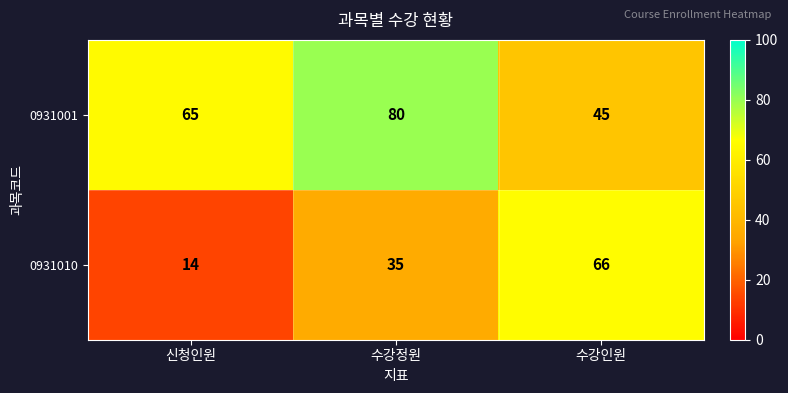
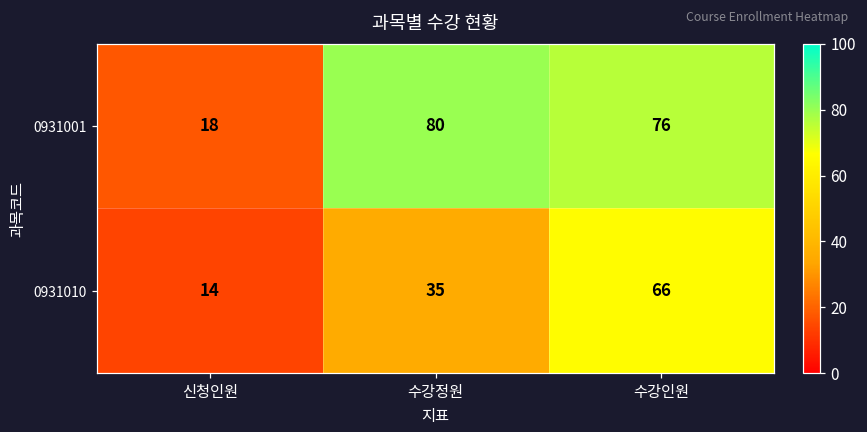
  {
    "0931001": {
-     "신청인원": 65,
+     "신청인원": 18,
      "수강정원": 80,
-     "수강인원": 45
+     "수강인원": 76
    },
    "0931010": {
      "신청인원": 14,
      "수강정원": 35,
      "수강인원": 66
    }
  }
